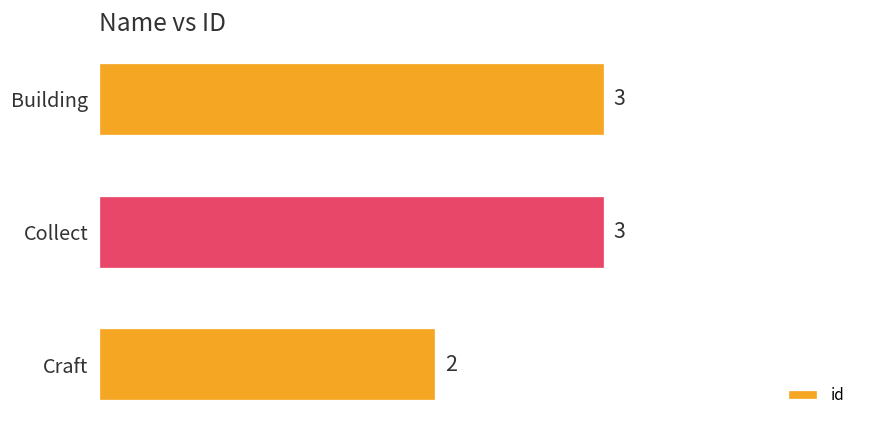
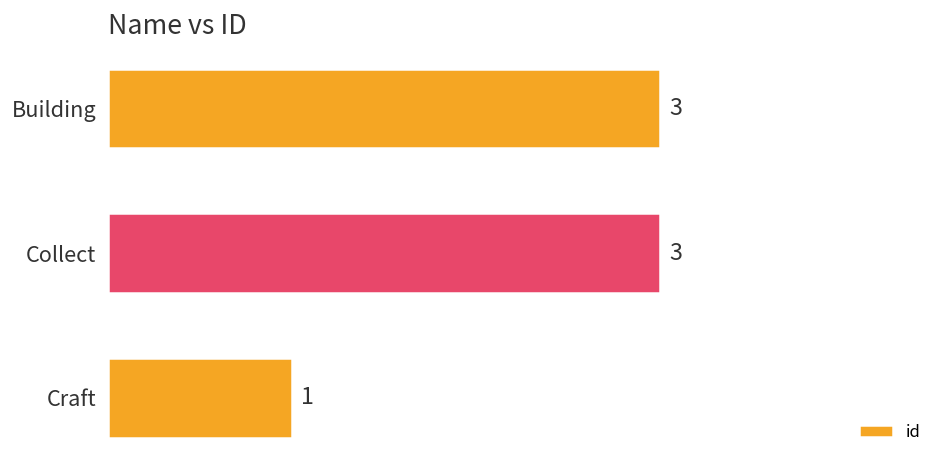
  {
    "Building": 3,
    "Collect": 3,
-   "Craft": 2
+   "Craft": 1
  }
